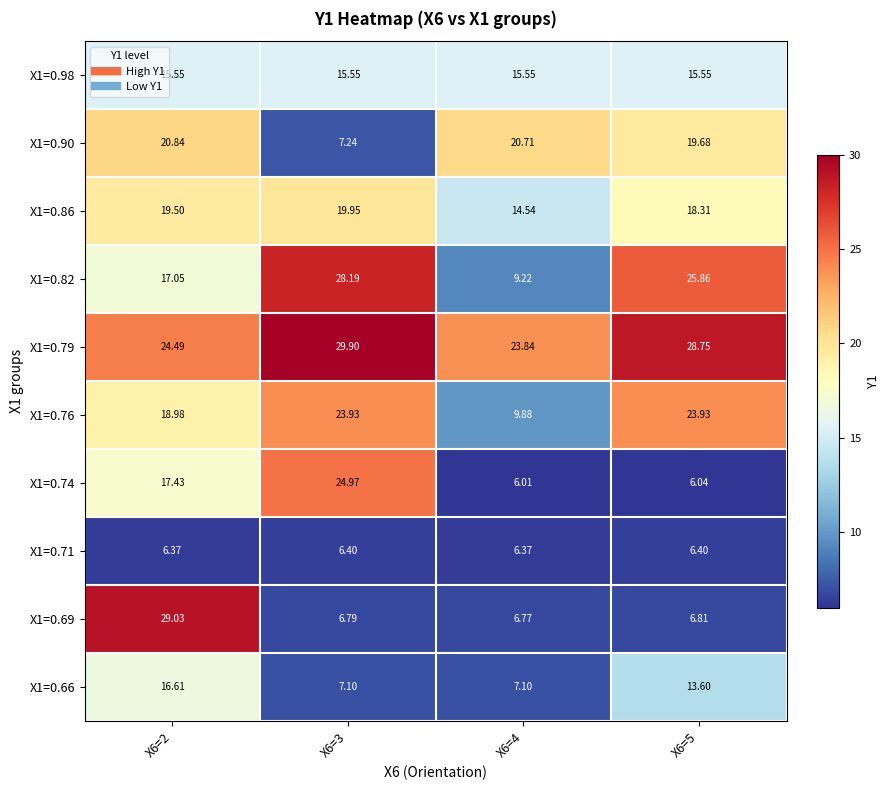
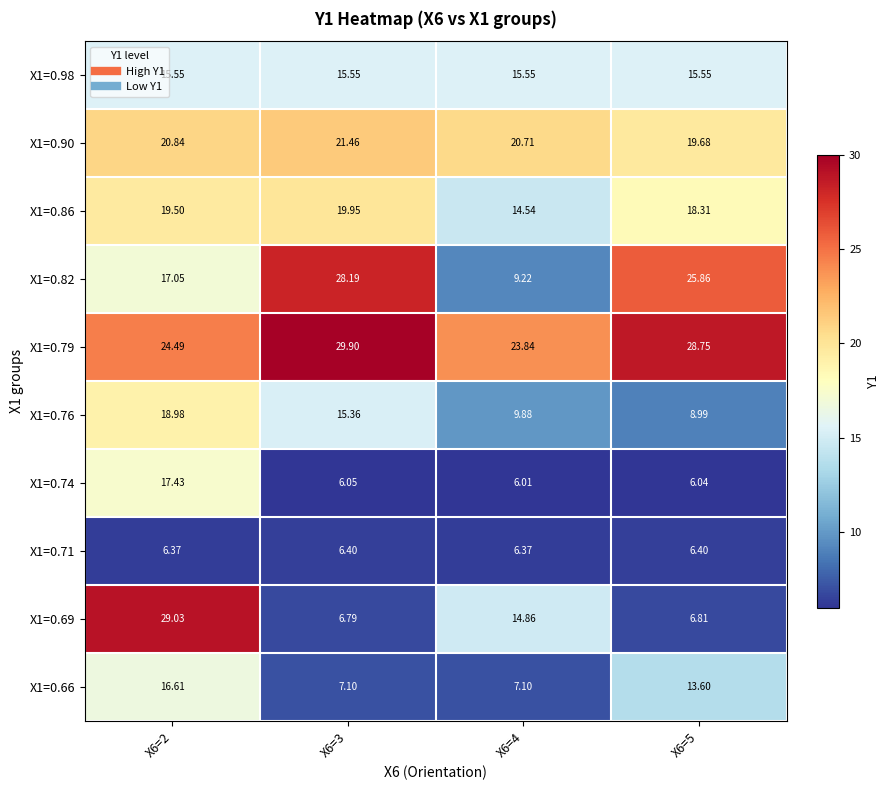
  {
    "X1=0.98": {
      "X6=3": 15.55,
      "X6=4": 15.55,
      "X6=5": 15.55
    },
    "X1=0.90": {
      "X6=2": 20.84,
-     "X6=3": 7.24,
+     "X6=3": 21.46,
      "X6=4": 20.71,
      "X6=5": 19.68
    },
    "X1=0.86": {
      "X6=2": 19.50,
      "X6=3": 19.95,
      "X6=4": 14.54,
      "X6=5": 18.31
    },
    "X1=0.82": {
      "X6=2": 17.05,
      "X6=3": 28.19,
      "X6=4": 9.22,
      "X6=5": 25.86
    },
    "X1=0.79": {
      "X6=2": 24.49,
      "X6=3": 29.90,
      "X6=4": 23.84,
      "X6=5": 28.75
    },
    "X1=0.76": {
      "X6=2": 18.98,
-     "X6=3": 23.93,
+     "X6=3": 15.36,
      "X6=4": 9.88,
-     "X6=5": 23.93
+     "X6=5": 8.99
    },
    "X1=0.74": {
      "X6=2": 17.43,
-     "X6=3": 24.97,
+     "X6=3": 6.05,
      "X6=4": 6.01,
      "X6=5": 6.04
    },
    "X1=0.71": {
      "X6=2": 6.37,
      "X6=3": 6.40,
      "X6=4": 6.37,
      "X6=5": 6.40
    },
    "X1=0.69": {
      "X6=2": 29.03,
      "X6=3": 6.79,
-     "X6=4": 6.77,
+     "X6=4": 14.86,
      "X6=5": 6.81
    },
    "X1=0.66": {
      "X6=2": 16.61,
      "X6=3": 7.10,
      "X6=4": 7.10,
      "X6=5": 13.60
    }
  }
